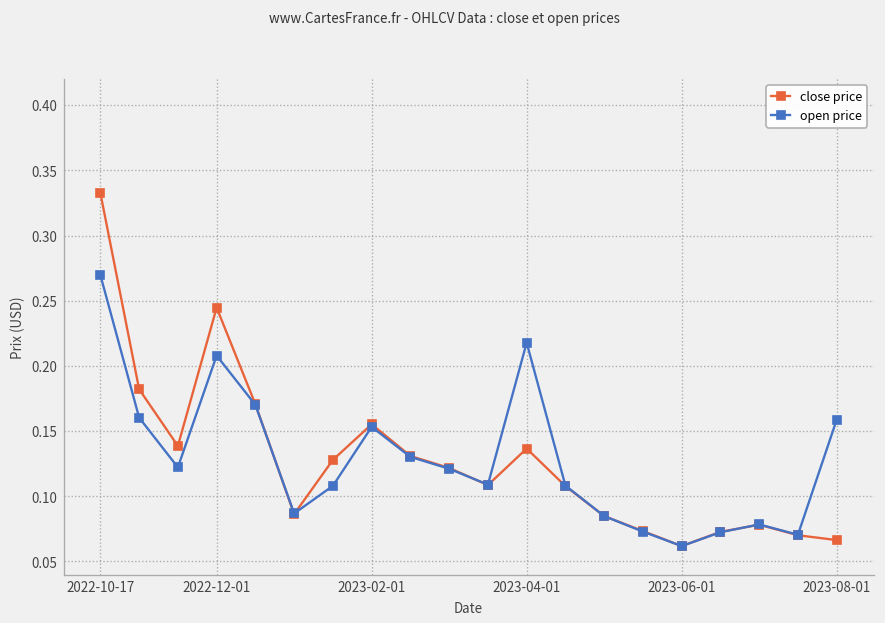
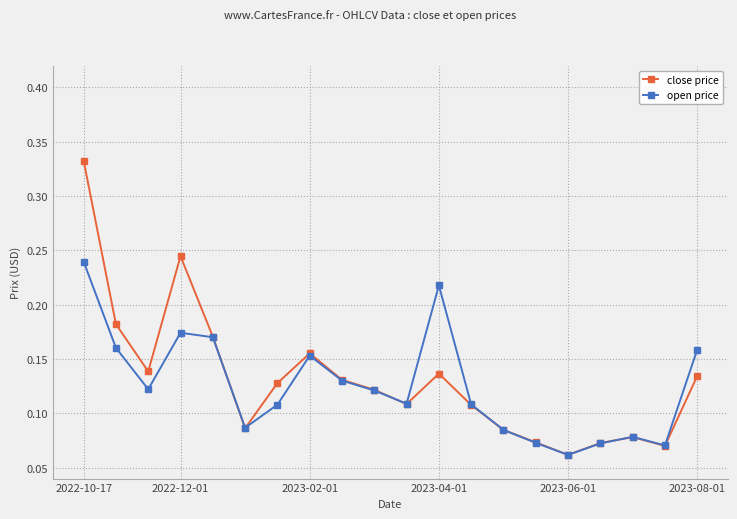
  {
    "close price": {
      "2022-10-17": 0.333,
      "2022-12-01": 0.245,
      "2023-04-01": 0.137,
-     "2023-08-01": 0.066
+     "2023-08-01": 0.134
    },
    "open price": {
-     "2022-10-17": 0.270,
-     "2022-12-01": 0.208,
+     "2022-10-17": 0.240,
+     "2022-12-01": 0.174,
      "2023-04-01": 0.218,
      "2023-08-01": 0.159
    }
  }
